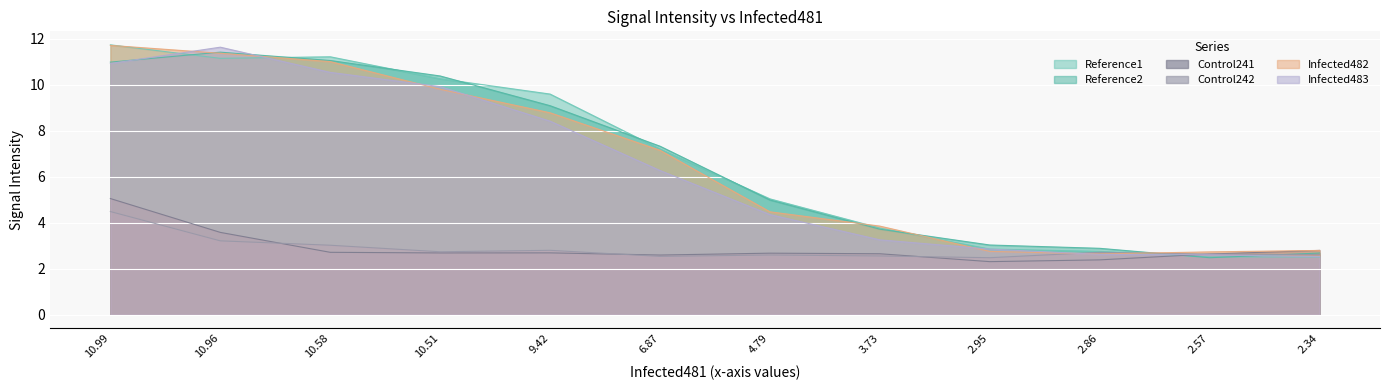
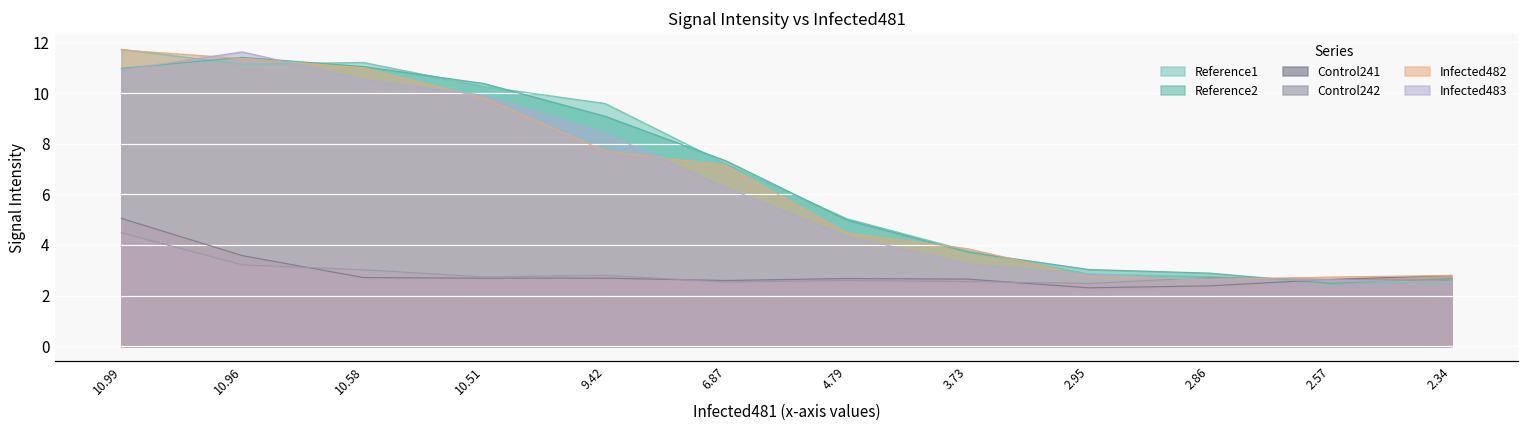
  {
    "Infected482": {
      "10.51": 9.8,
-     "9.42": 8.8,
+     "9.42": 7.7,
      "4.79": 4.5
    }
  }
